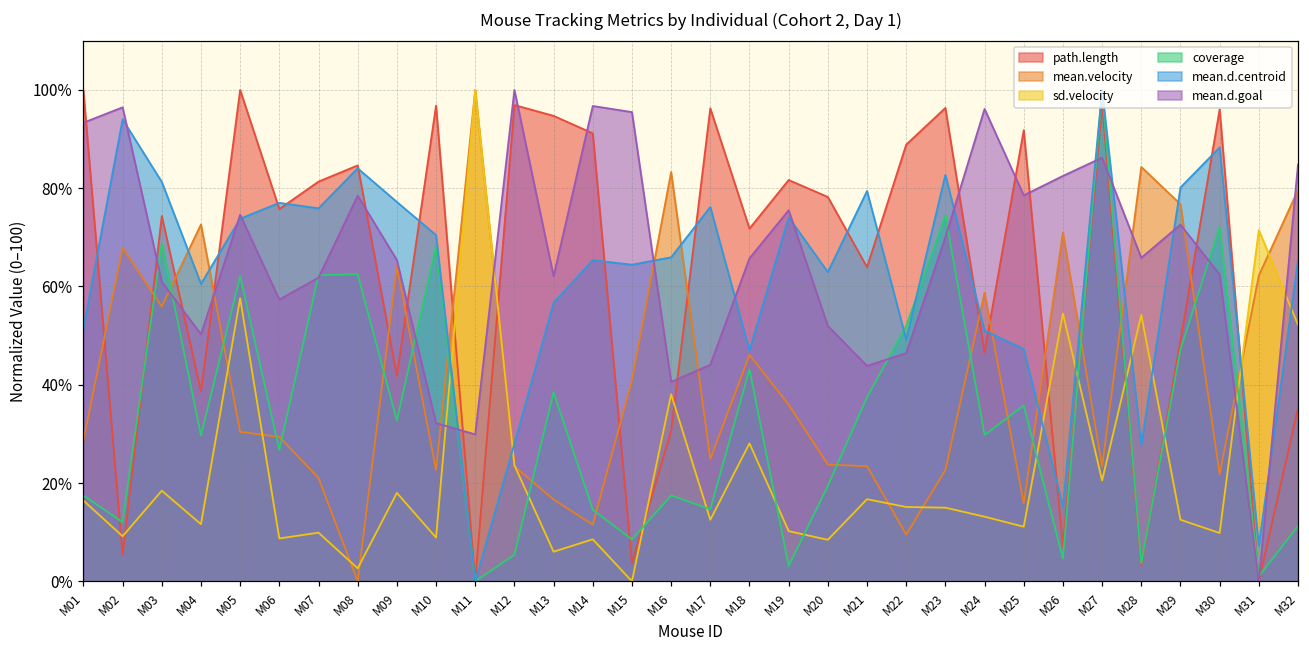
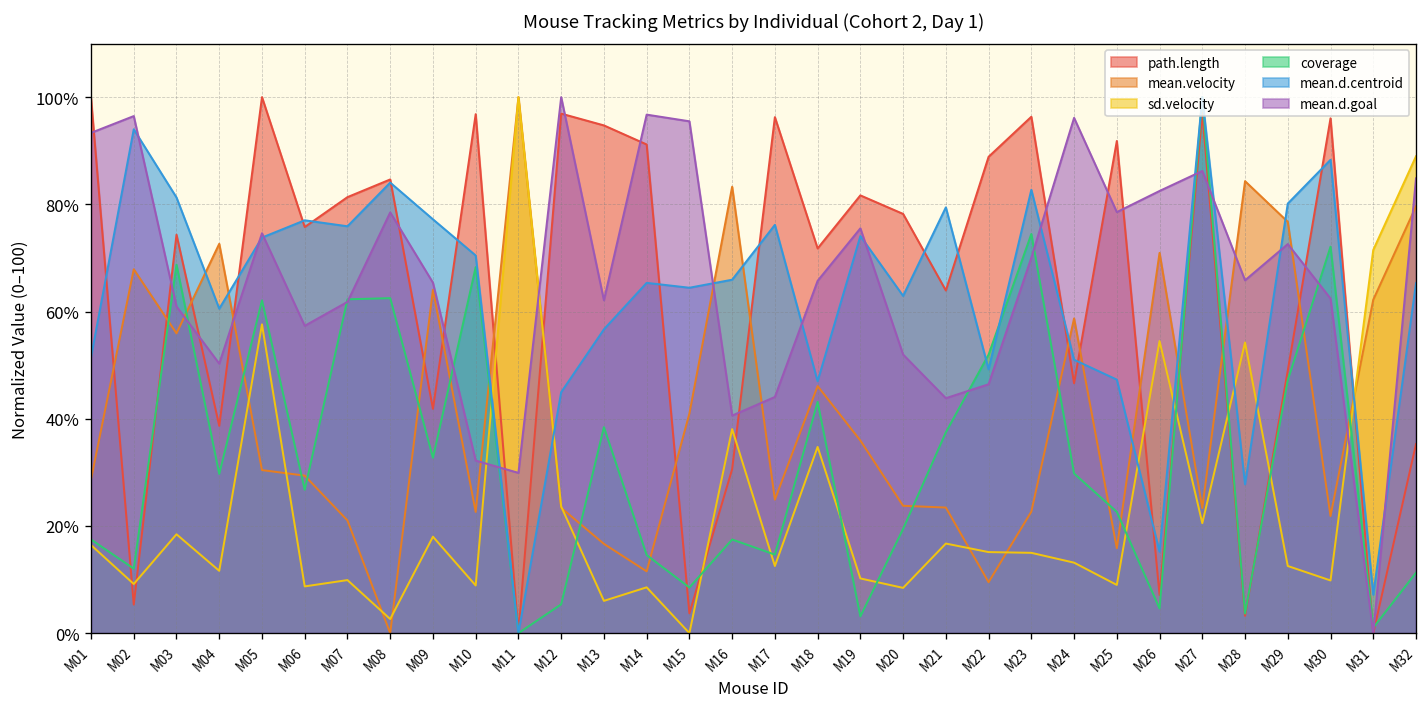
  {
    "sd.velocity": {
      "M01": "16%",
      "M02": "9%",
      "M03": "18%",
      "M04": "12%",
      "M05": "58%",
      "M06": "9%",
      "M07": "10%",
      "M08": "3%",
      "M09": "18%",
      "M10": "9%",
      "M13": "6%",
      "M14": "9%",
      "M15": "0%",
      "M16": "38%",
      "M17": "13%",
-     "M18": "28%",
+     "M18": "35%",
      "M19": "10%",
      "M20": "8%",
      "M21": "17%",
      "M22": "15%",
      "M23": "15%",
      "M24": "13%",
-     "M25": "11%",
+     "M25": "9%",
      "M26": "54%",
      "M27": "21%",
      "M28": "54%",
      "M29": "13%",
      "M30": "10%",
      "M31": "71%",
-     "M32": "52%"
+     "M32": "89%"
    },
    "coverage": {
      "M01": "17%",
      "M02": "12%",
      "M03": "69%",
      "M04": "30%",
      "M05": "62%",
      "M06": "27%",
      "M08": "62%",
      "M09": "33%",
      "M10": "68%",
      "M12": "5%",
      "M13": "38%",
      "M14": "15%",
      "M15": "9%",
      "M16": "17%",
      "M17": "15%",
      "M18": "43%",
      "M19": "3%",
      "M20": "19%",
      "M21": "37%",
      "M22": "52%",
      "M23": "74%",
      "M24": "30%",
-     "M25": "36%",
+     "M25": "23%",
      "M26": "5%",
      "M29": "47%",
      "M30": "72%",
      "M31": "1%",
      "M32": "11%"
    },
    "mean.d.centroid": {
      "M01": "51%",
      "M02": "94%",
      "M03": "81%",
      "M04": "61%",
      "M05": "74%",
      "M06": "77%",
      "M07": "76%",
      "M08": "84%",
      "M09": "77%",
      "M10": "70%",
-     "M12": "28%",
+     "M12": "45%",
      "M13": "57%",
      "M14": "65%",
      "M15": "64%",
      "M16": "66%",
      "M17": "76%",
      "M18": "47%",
      "M19": "74%",
      "M20": "63%",
      "M21": "79%",
      "M22": "49%",
      "M23": "83%",
      "M24": "51%",
      "M25": "47%",
      "M26": "15%",
      "M28": "28%",
      "M29": "80%",
      "M30": "88%",
      "M31": "7%",
      "M32": "65%"
    },
    "mean.d.goal": {
      "M01": "93%",
      "M02": "96%",
      "M03": "61%",
      "M04": "50%",
      "M05": "75%",
      "M06": "57%",
      "M08": "78%",
      "M09": "65%",
      "M10": "32%",
      "M11": "30%",
      "M12": "100%",
      "M13": "62%",
      "M14": "97%",
      "M15": "95%",
      "M16": "41%",
      "M17": "44%",
      "M18": "66%",
      "M19": "76%",
      "M20": "52%",
      "M21": "44%",
      "M22": "46%",
      "M23": "70%",
      "M24": "96%",
      "M25": "79%",
      "M26": "82%",
      "M27": "86%",
      "M28": "66%",
      "M29": "73%",
      "M30": "62%",
      "M32": "85%"
    }
  }
